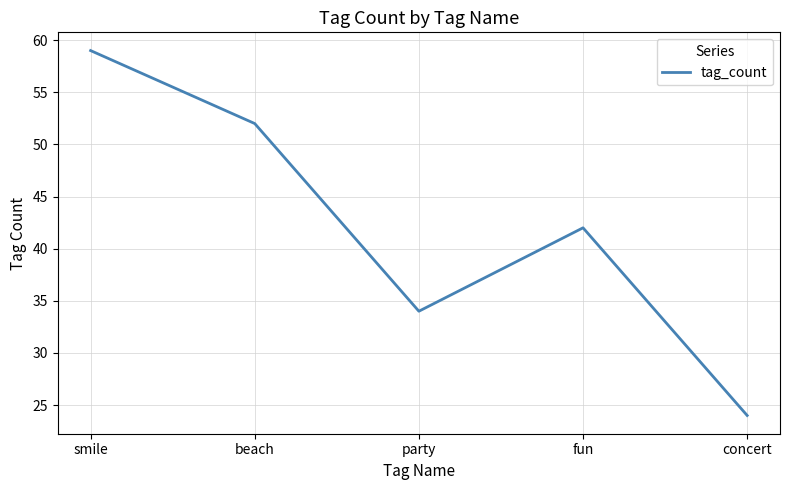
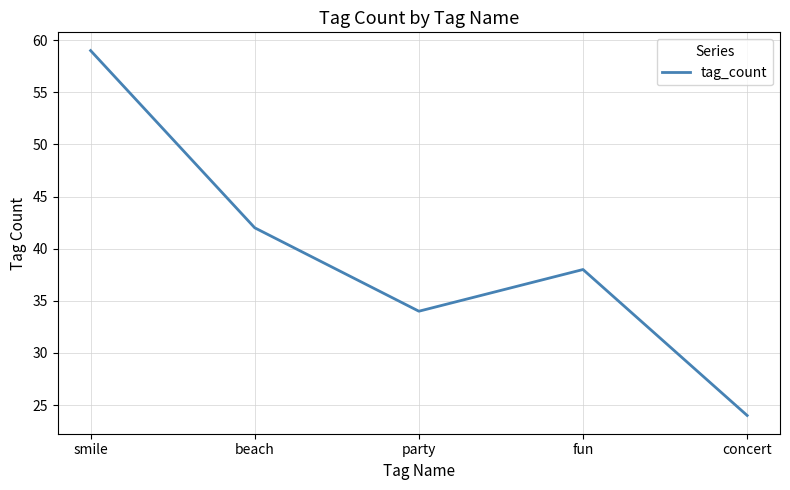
  {
    "smile": 59,
-   "beach": 52,
+   "beach": 42,
    "party": 34,
-   "fun": 42,
+   "fun": 38,
    "concert": 24
  }
